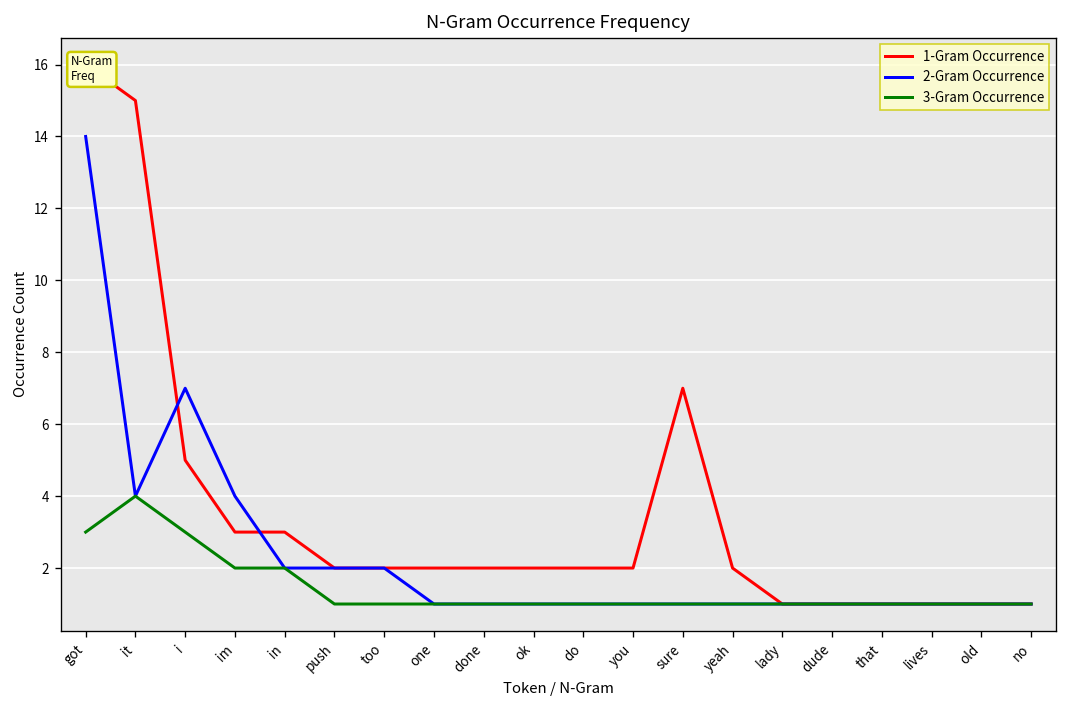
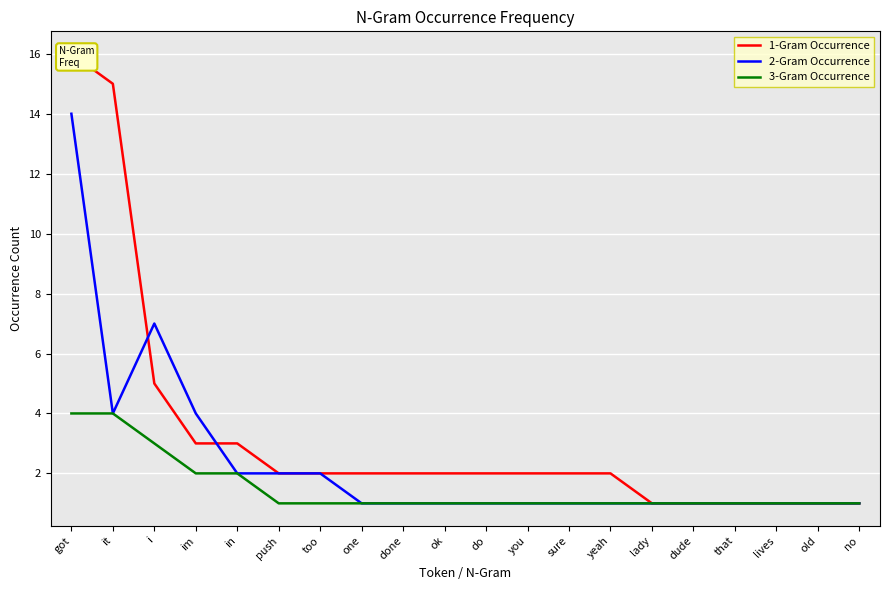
  {
    "1-Gram Occurrence": {
      "it": 15,
      "i": 5,
      "im": 3,
      "in": 3,
      "one": 2,
      "done": 2,
      "ok": 2,
      "do": 2,
      "you": 2,
-     "sure": 7,
+     "sure": 2,
      "yeah": 2
    },
    "2-Gram Occurrence": {
      "got": 14,
      "i": 7,
      "im": 4
    },
    "3-Gram Occurrence": {
-     "got": 3,
+     "got": 4,
      "i": 3,
      "im": 2,
      "push": 1,
      "too": 1
    }
  }
